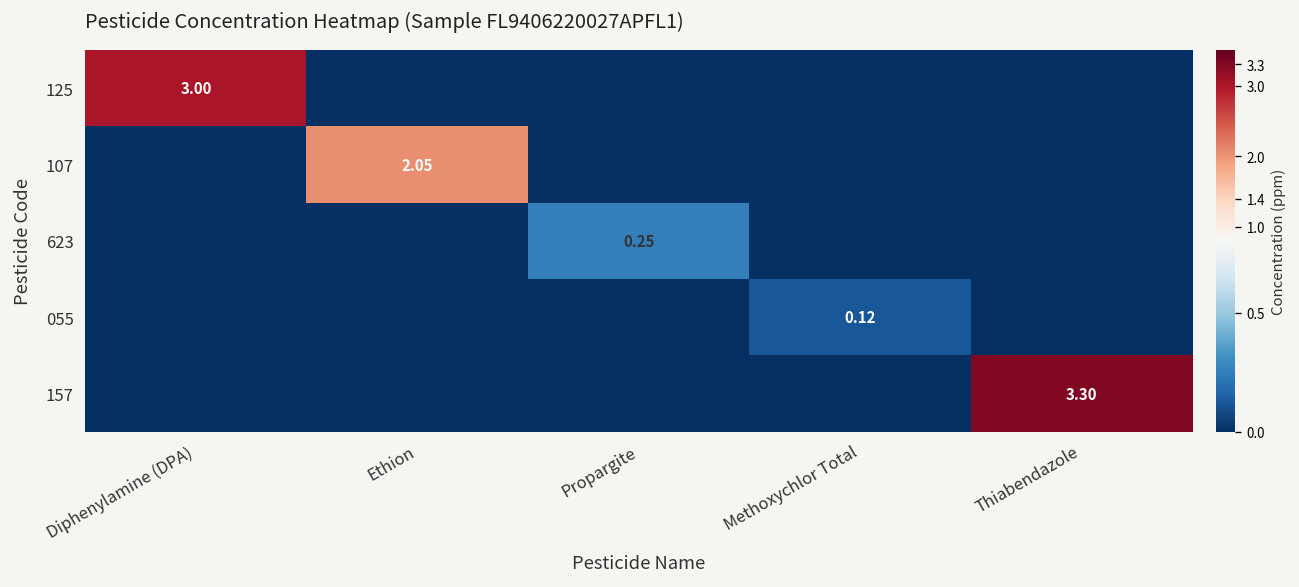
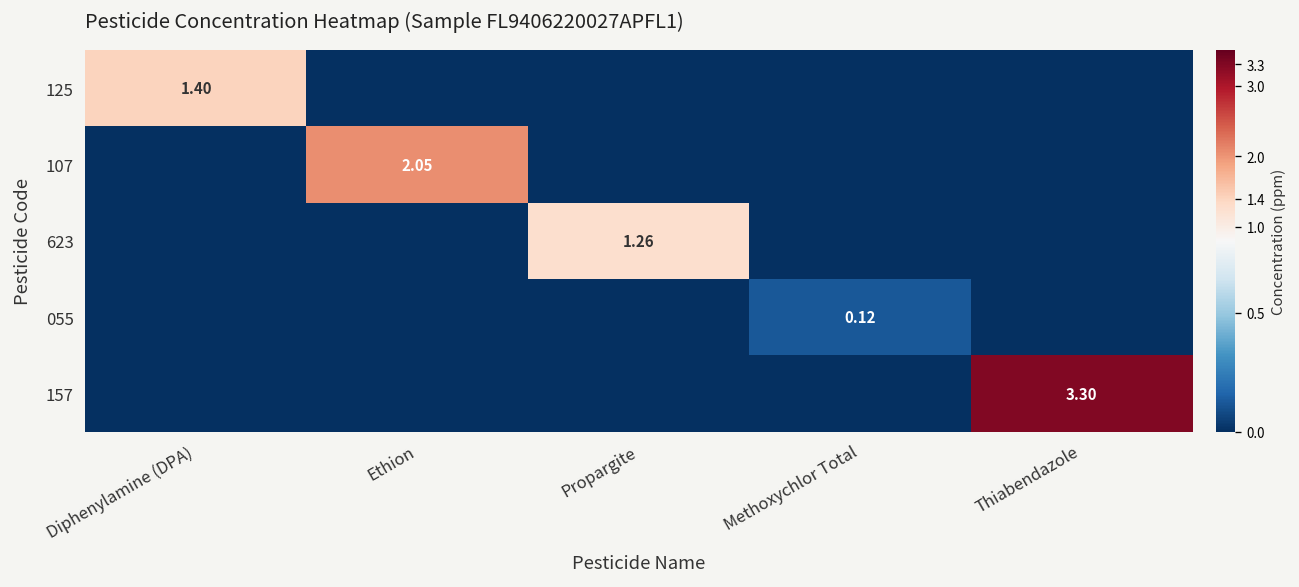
  {
    "125": {
-     "Diphenylamine (DPA)": 3.00
+     "Diphenylamine (DPA)": 1.40
    },
    "107": {
      "Ethion": 2.05
    },
    "623": {
-     "Propargite": 0.25
+     "Propargite": 1.26
    },
    "055": {
      "Methoxychlor Total": 0.12
    },
    "157": {
      "Thiabendazole": 3.30
    }
  }
